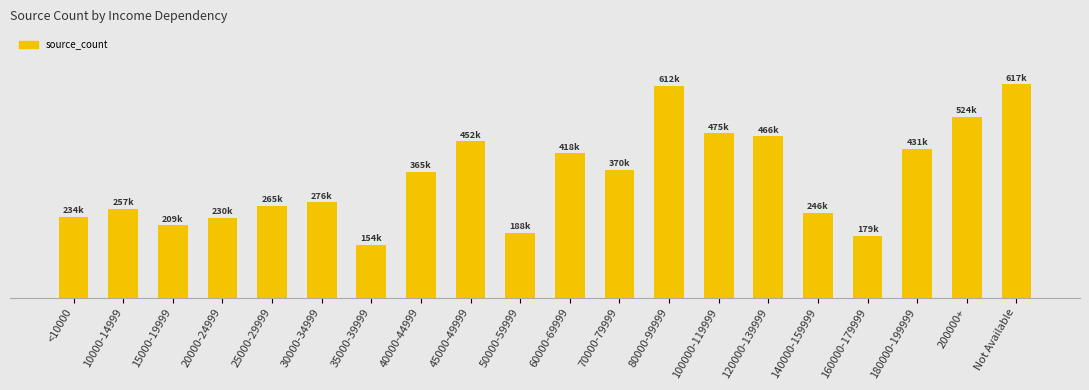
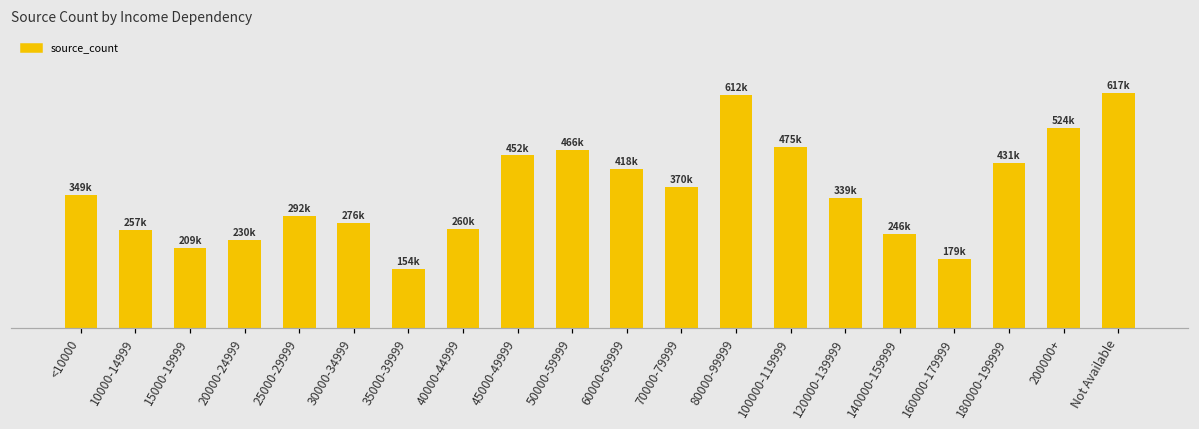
  {
-   "<10000": "234k",
+   "<10000": "349k",
    "10000-14999": "257k",
    "15000-19999": "209k",
    "20000-24999": "230k",
-   "25000-29999": "265k",
+   "25000-29999": "292k",
    "30000-34999": "276k",
    "35000-39999": "154k",
-   "40000-44999": "365k",
+   "40000-44999": "260k",
    "45000-49999": "452k",
-   "50000-59999": "188k",
+   "50000-59999": "466k",
    "60000-69999": "418k",
    "70000-79999": "370k",
    "80000-99999": "612k",
    "100000-119999": "475k",
-   "120000-139999": "466k",
+   "120000-139999": "339k",
    "140000-159999": "246k",
    "160000-179999": "179k",
    "180000-199999": "431k",
    "200000+": "524k",
    "Not Available": "617k"
  }
